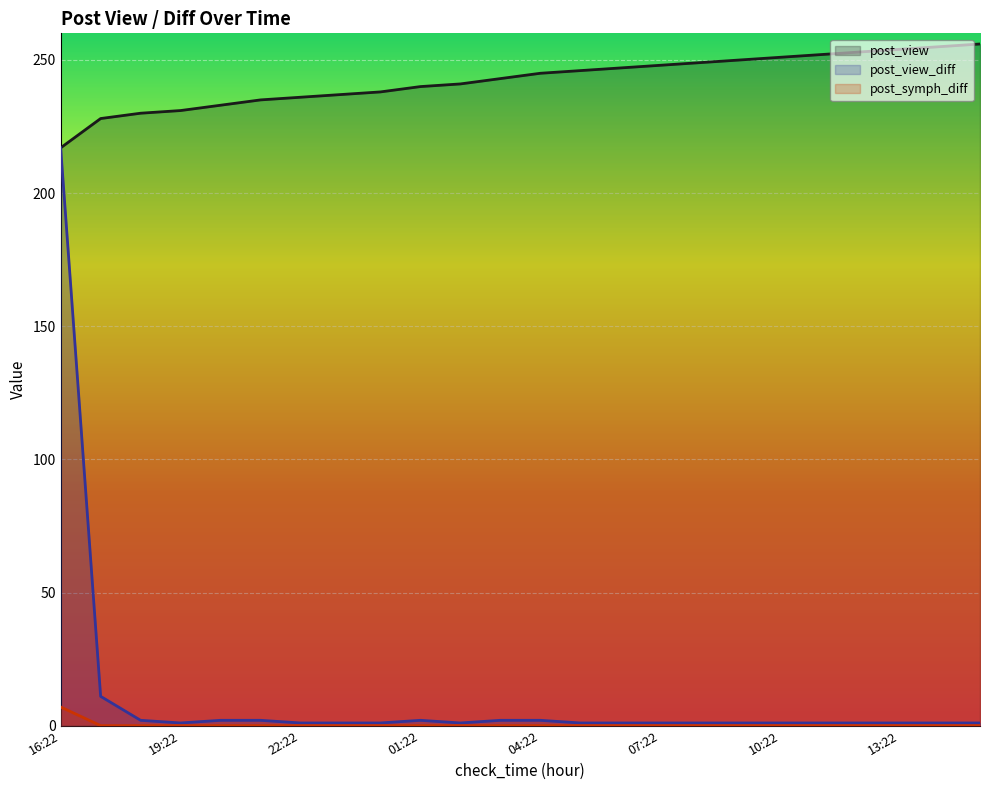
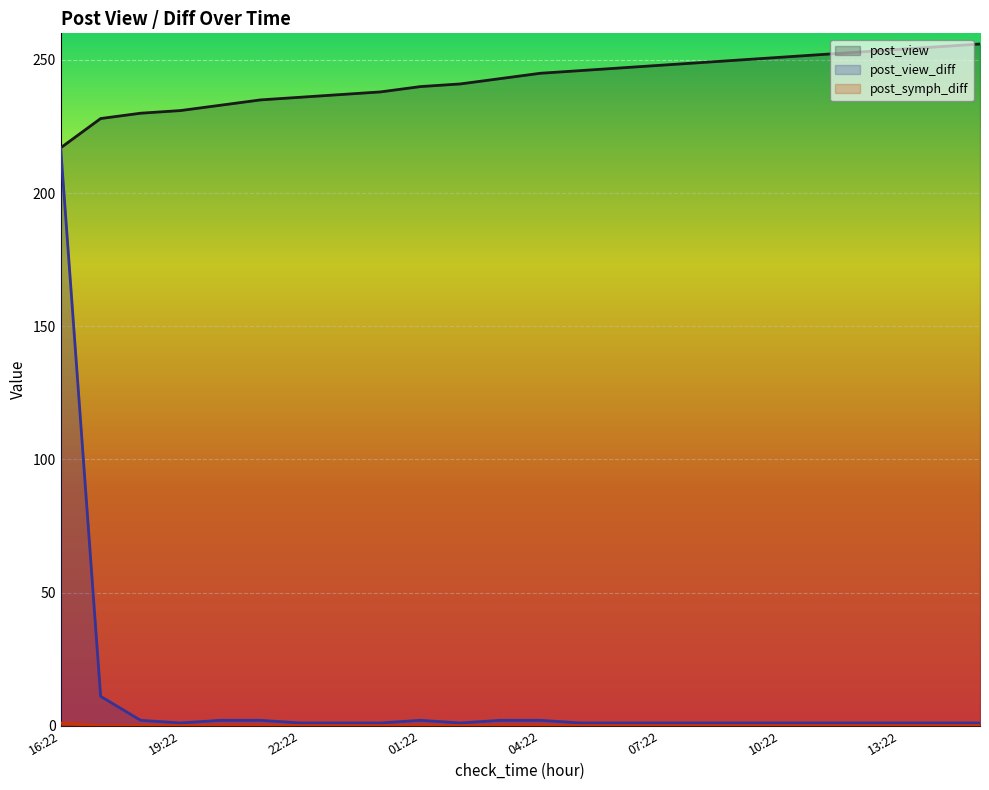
  {
    "post_symph_diff": {
-     "16:22": 7,
+     "16:22": 1,
      "19:22": 0,
      "22:22": 0,
      "01:22": 0,
      "04:22": 0,
      "07:22": 0,
      "10:22": 0,
      "13:22": 0
    }
  }
